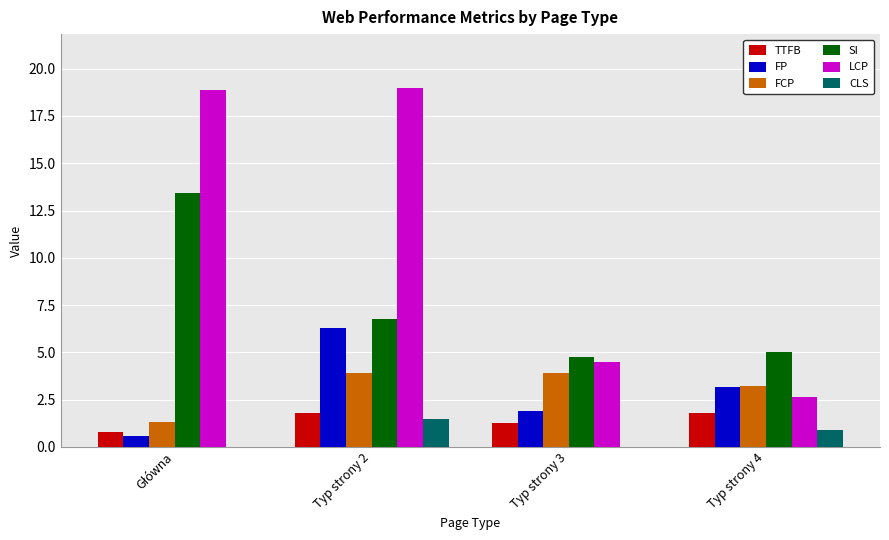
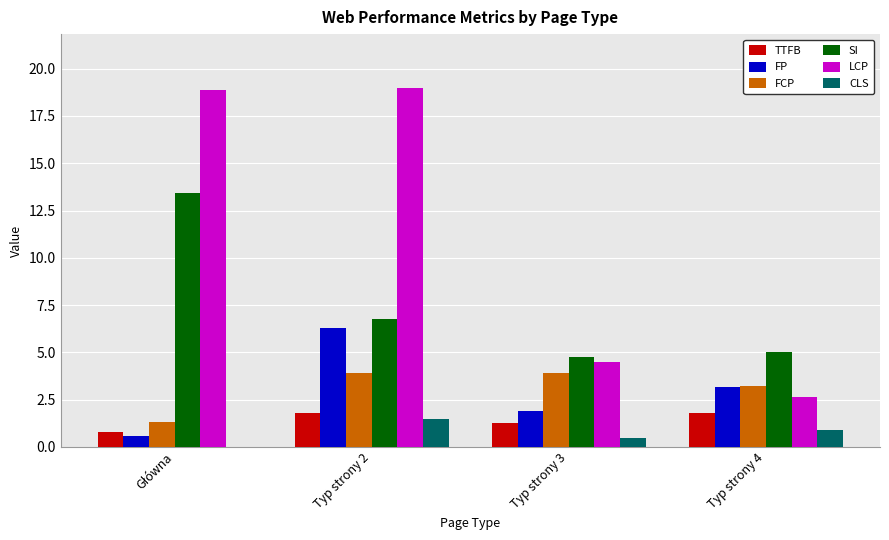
  {
    "TTFB": {
      "Główna": 0.8,
      "Typ strony 2": 1.8,
      "Typ strony 3": 1.3,
      "Typ strony 4": 1.8
    },
    "FP": {
      "Główna": 0.6,
      "Typ strony 2": 6.3,
      "Typ strony 3": 1.9,
      "Typ strony 4": 3.1
    },
    "FCP": {
      "Główna": 1.3,
      "Typ strony 2": 3.9,
      "Typ strony 3": 3.9,
      "Typ strony 4": 3.2
    },
    "SI": {
      "Główna": 13.4,
      "Typ strony 2": 6.8,
      "Typ strony 3": 4.8,
      "Typ strony 4": 5.0
    },
    "LCP": {
      "Główna": 18.9,
      "Typ strony 2": 19.0,
      "Typ strony 3": 4.5,
      "Typ strony 4": 2.6
    },
    "CLS": {
      "Typ strony 2": 1.5,
-     "Typ strony 3": 0.0,
+     "Typ strony 3": 0.5,
      "Typ strony 4": 0.9
    }
  }
